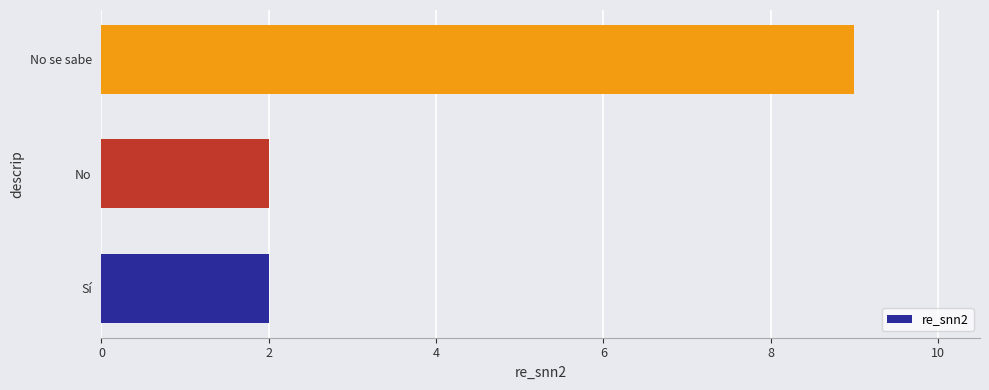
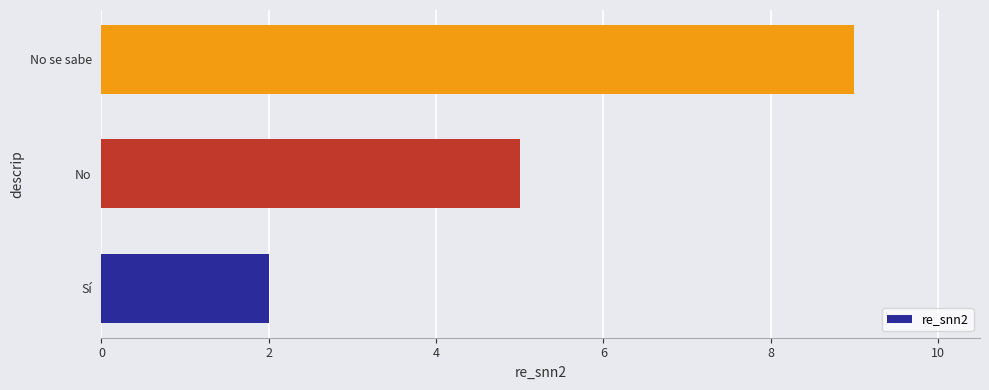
  {
    "No se sabe": 9,
-   "No": 2,
+   "No": 5,
    "Sí": 2
  }
